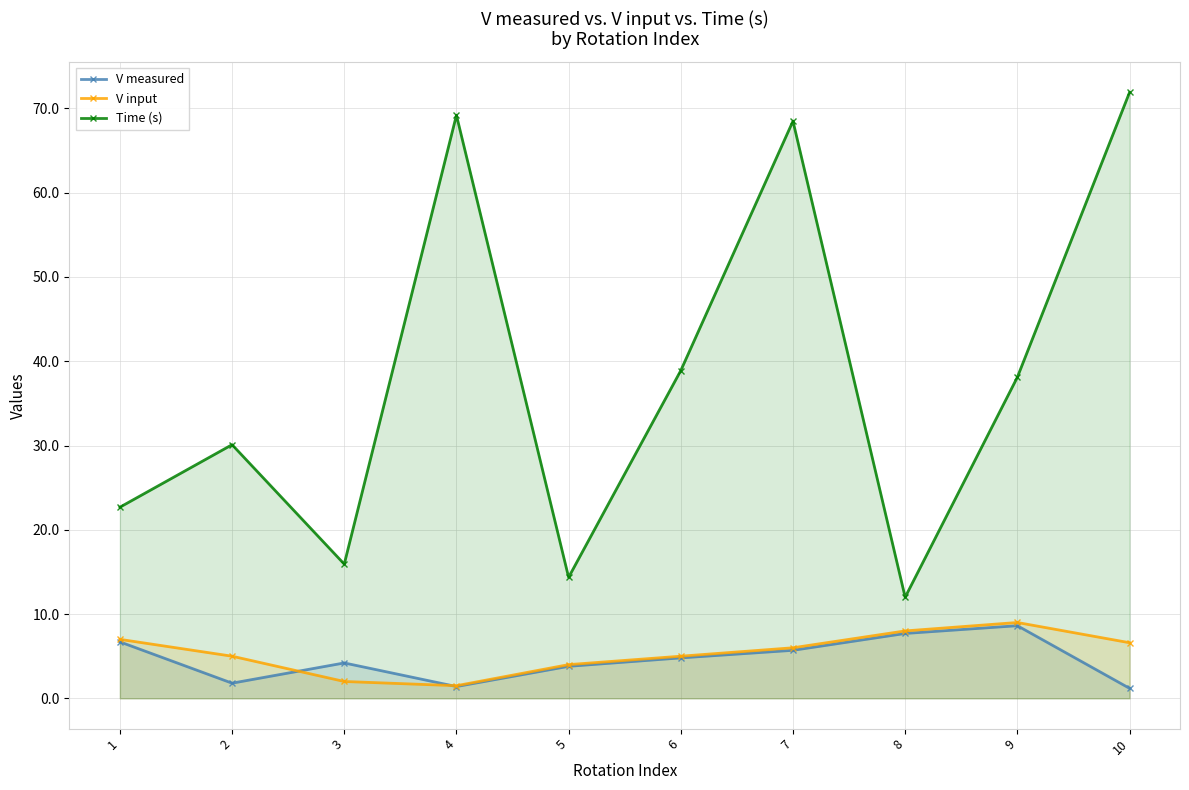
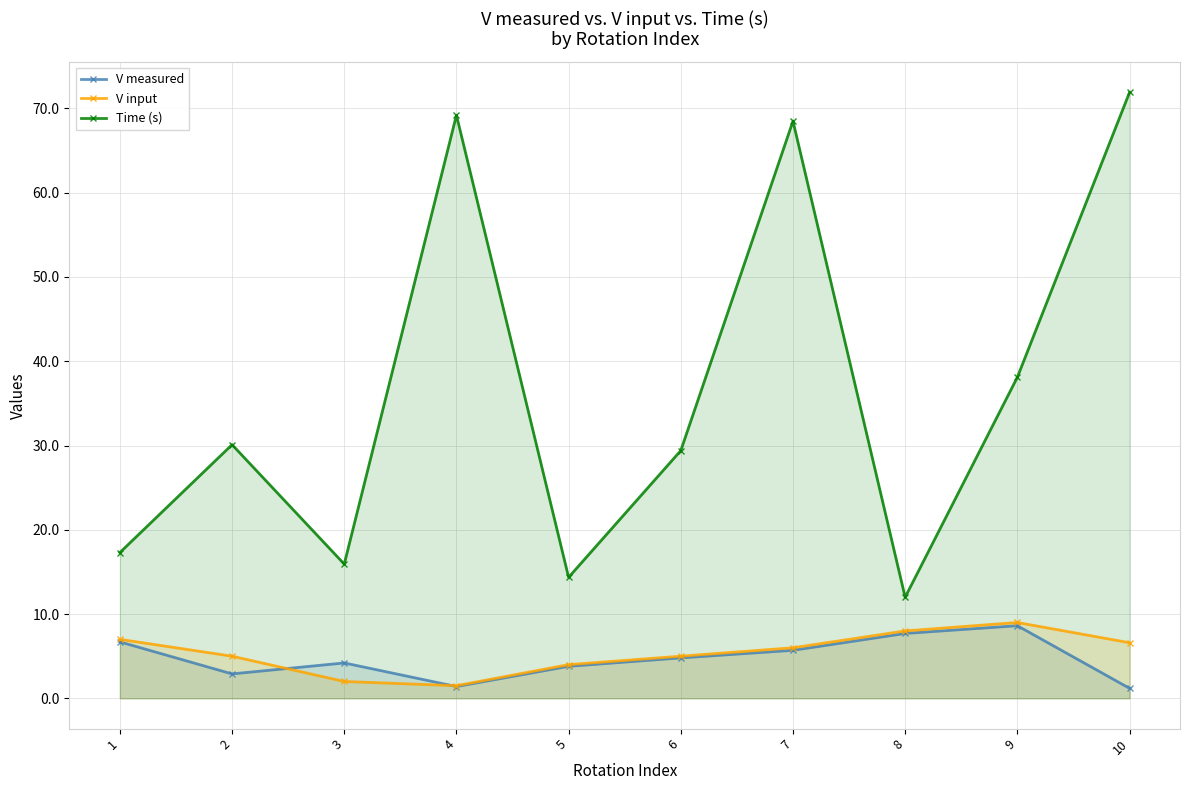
  {
    "V measured": {
      "1": 7,
-     "2": 2,
+     "2": 3,
      "3": 4,
      "9": 9,
      "10": 1
    },
    "V input": {
      "1": 7,
      "2": 5,
      "3": 2,
      "9": 9,
      "10": 7
    },
    "Time (s)": {
-     "1": 23,
+     "1": 17,
      "2": 30,
      "3": 16,
      "4": 69,
      "5": 14,
-     "6": 39,
+     "6": 29,
      "7": 69,
      "8": 12,
      "9": 38,
      "10": 72
    }
  }
